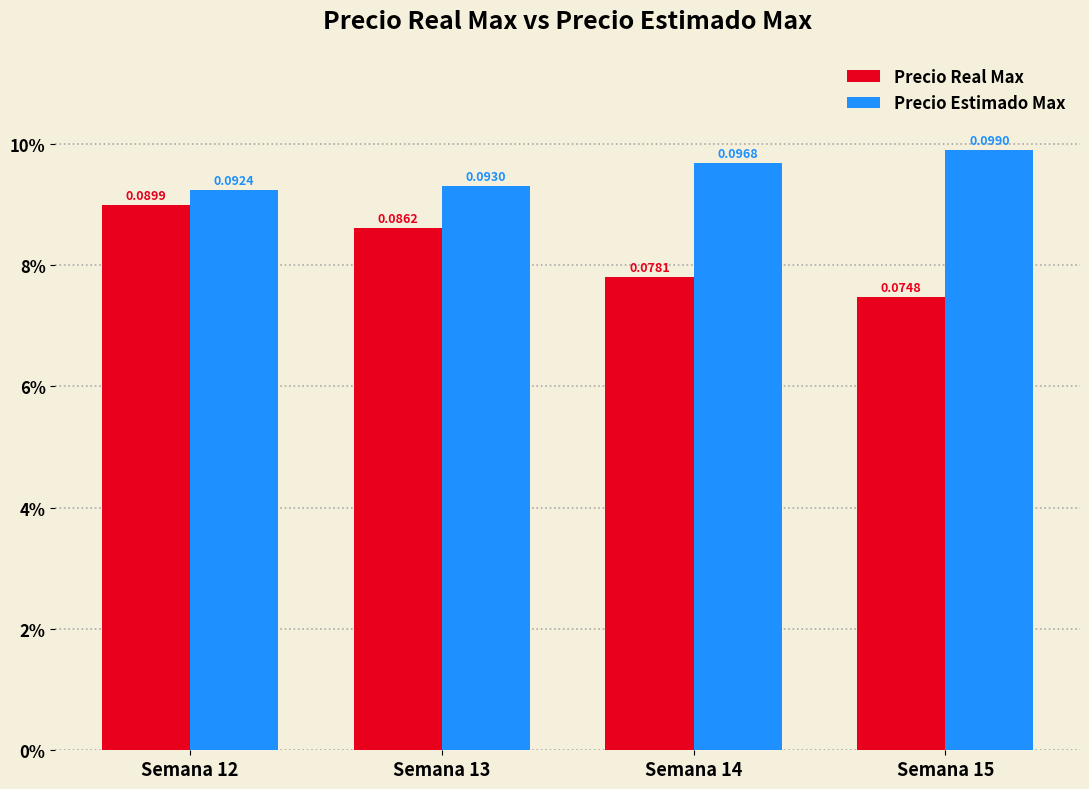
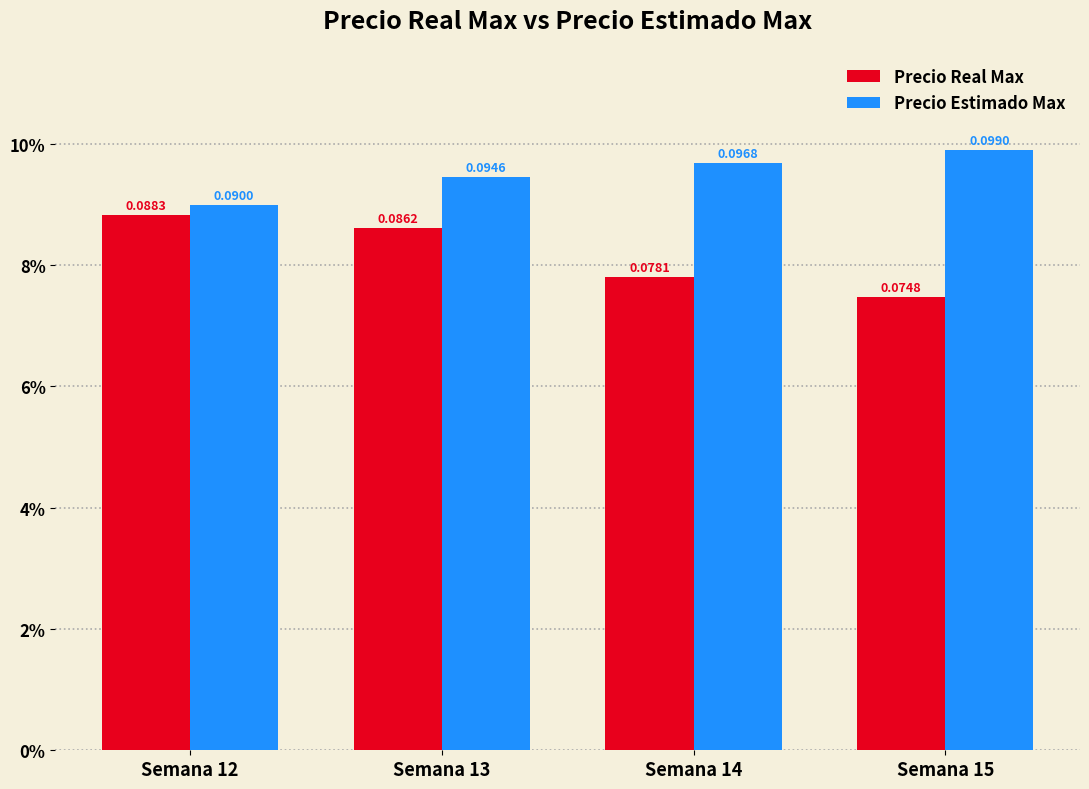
  {
    "Precio Real Max": {
-     "Semana 12": 0.0899,
+     "Semana 12": 0.0883,
      "Semana 13": 0.0862,
      "Semana 14": 0.0781,
      "Semana 15": 0.0748
    },
    "Precio Estimado Max": {
-     "Semana 12": 0.0924,
-     "Semana 13": 0.0930,
+     "Semana 12": 0.0900,
+     "Semana 13": 0.0946,
      "Semana 14": 0.0968,
      "Semana 15": 0.0990
    }
  }
